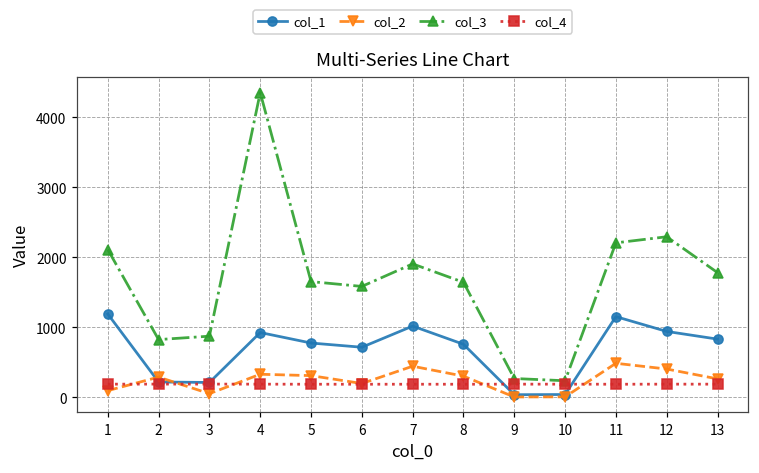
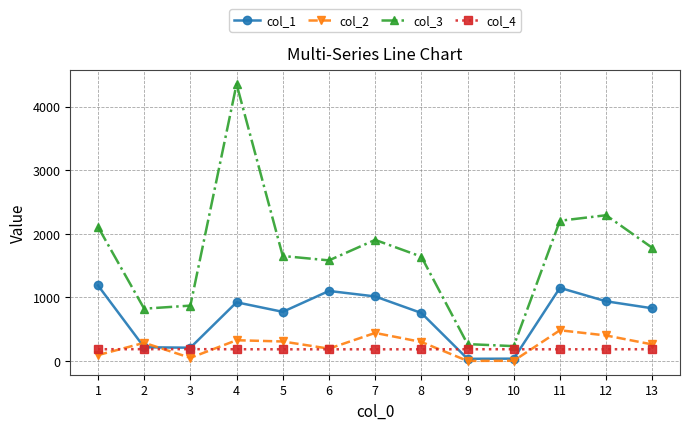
  {
    "col_1": {
      "1": 1200,
      "4": 900,
      "5": 800,
-     "6": 700,
+     "6": 1100,
      "7": 1000,
      "8": 800,
      "11": 1200,
      "12": 900,
      "13": 800
    },
    "col_2": {
      "1": 100,
      "2": 300,
      "3": 100,
      "4": 300,
      "5": 300,
      "7": 400,
      "8": 300,
      "11": 500,
      "12": 400,
      "13": 300
    },
    "col_3": {
      "1": 2100,
      "2": 800,
      "3": 900,
      "4": 4400,
      "5": 1700,
      "6": 1600,
      "7": 1900,
      "8": 1600,
      "9": 300,
      "10": 200,
      "11": 2200,
      "12": 2300,
      "13": 1800
    },
    "col_4": {
      "1": 200,
      "4": 200,
      "5": 200,
      "7": 200,
      "8": 200,
      "9": 200,
      "10": 200,
      "11": 200,
      "12": 200,
      "13": 200
    }
  }
